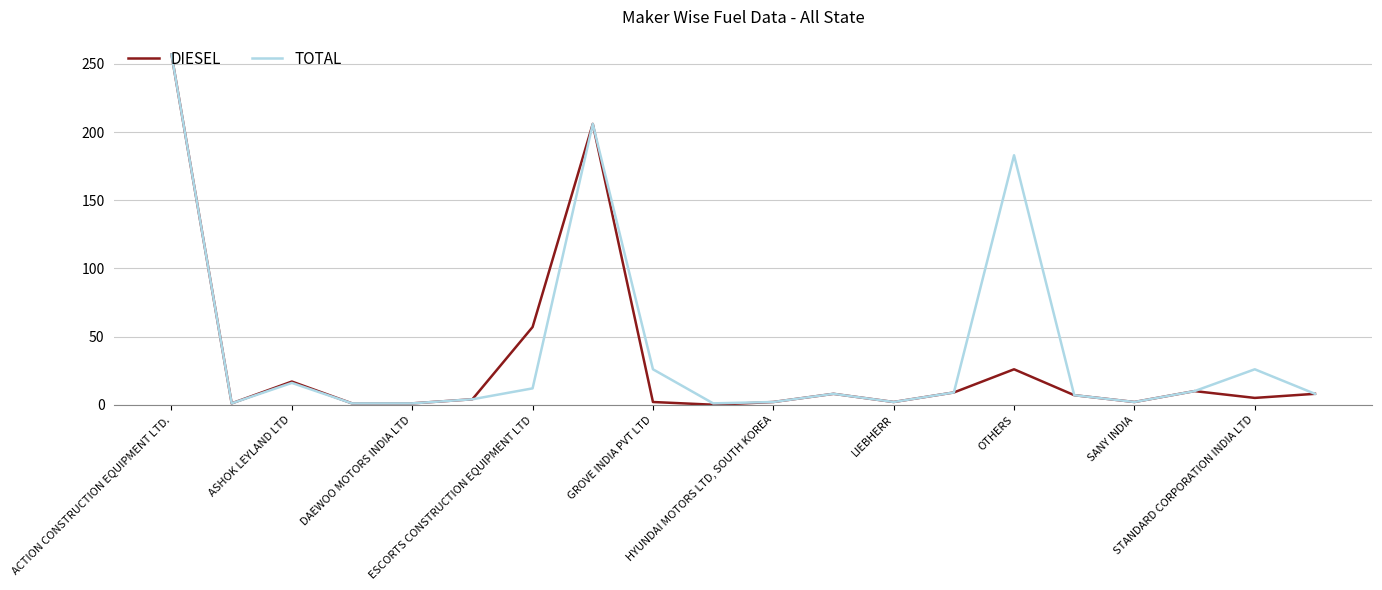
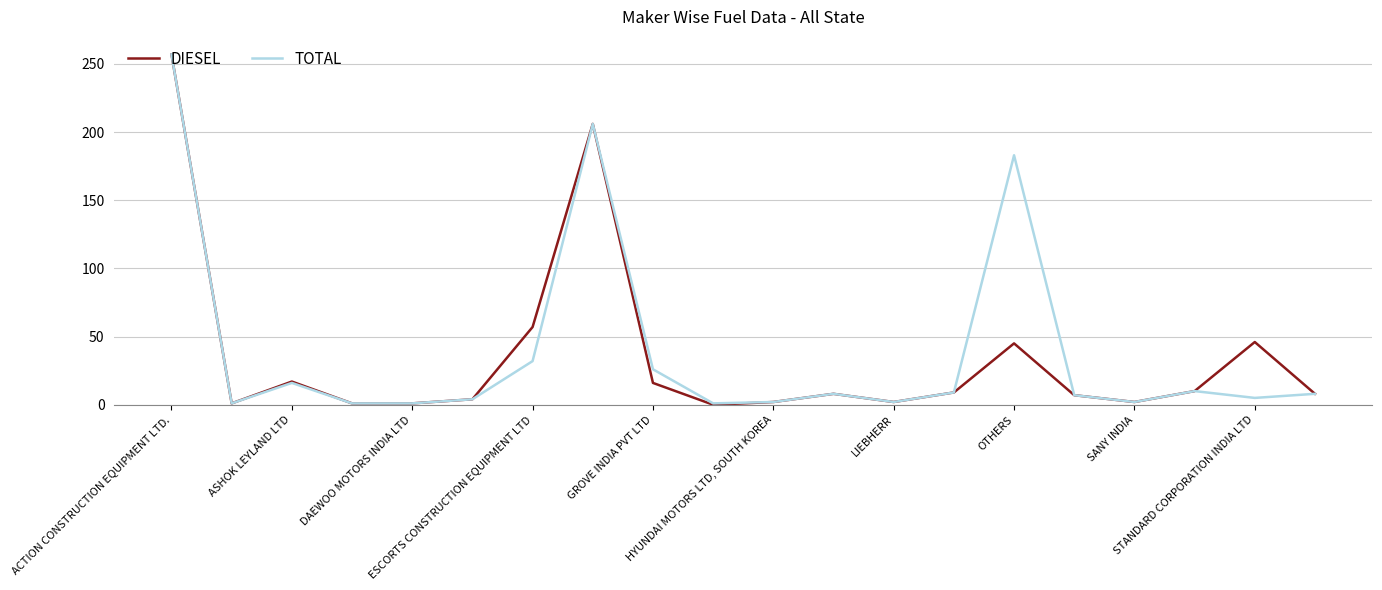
  {
    "DIESEL": {
      "ESCORTS CONSTRUCTION EQUIPMENT LTD": 57,
-     "GROVE INDIA PVT LTD": 2,
-     "OTHERS": 26,
-     "STANDARD CORPORATION INDIA LTD": 5
+     "GROVE INDIA PVT LTD": 16,
+     "OTHERS": 45,
+     "STANDARD CORPORATION INDIA LTD": 46
    },
    "TOTAL": {
-     "ESCORTS CONSTRUCTION EQUIPMENT LTD": 12,
+     "ESCORTS CONSTRUCTION EQUIPMENT LTD": 32,
      "GROVE INDIA PVT LTD": 26,
      "OTHERS": 183,
-     "STANDARD CORPORATION INDIA LTD": 26
+     "STANDARD CORPORATION INDIA LTD": 5
    }
  }
